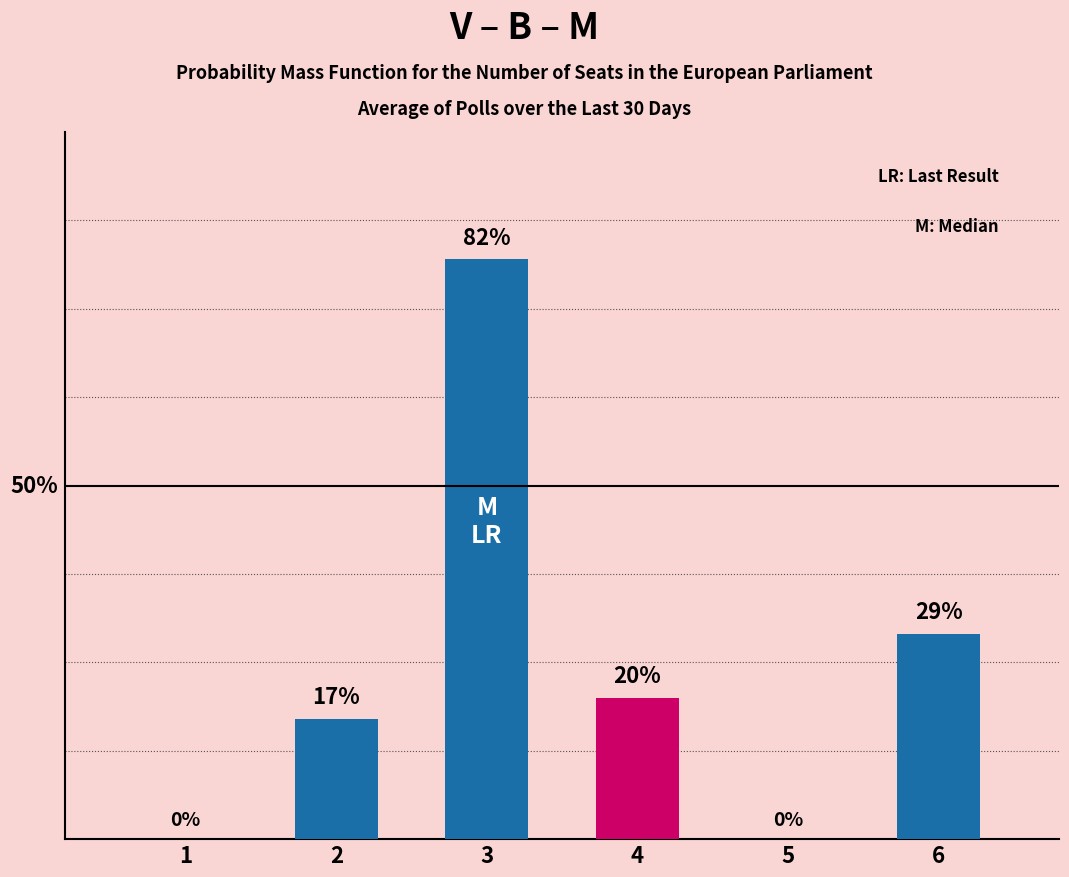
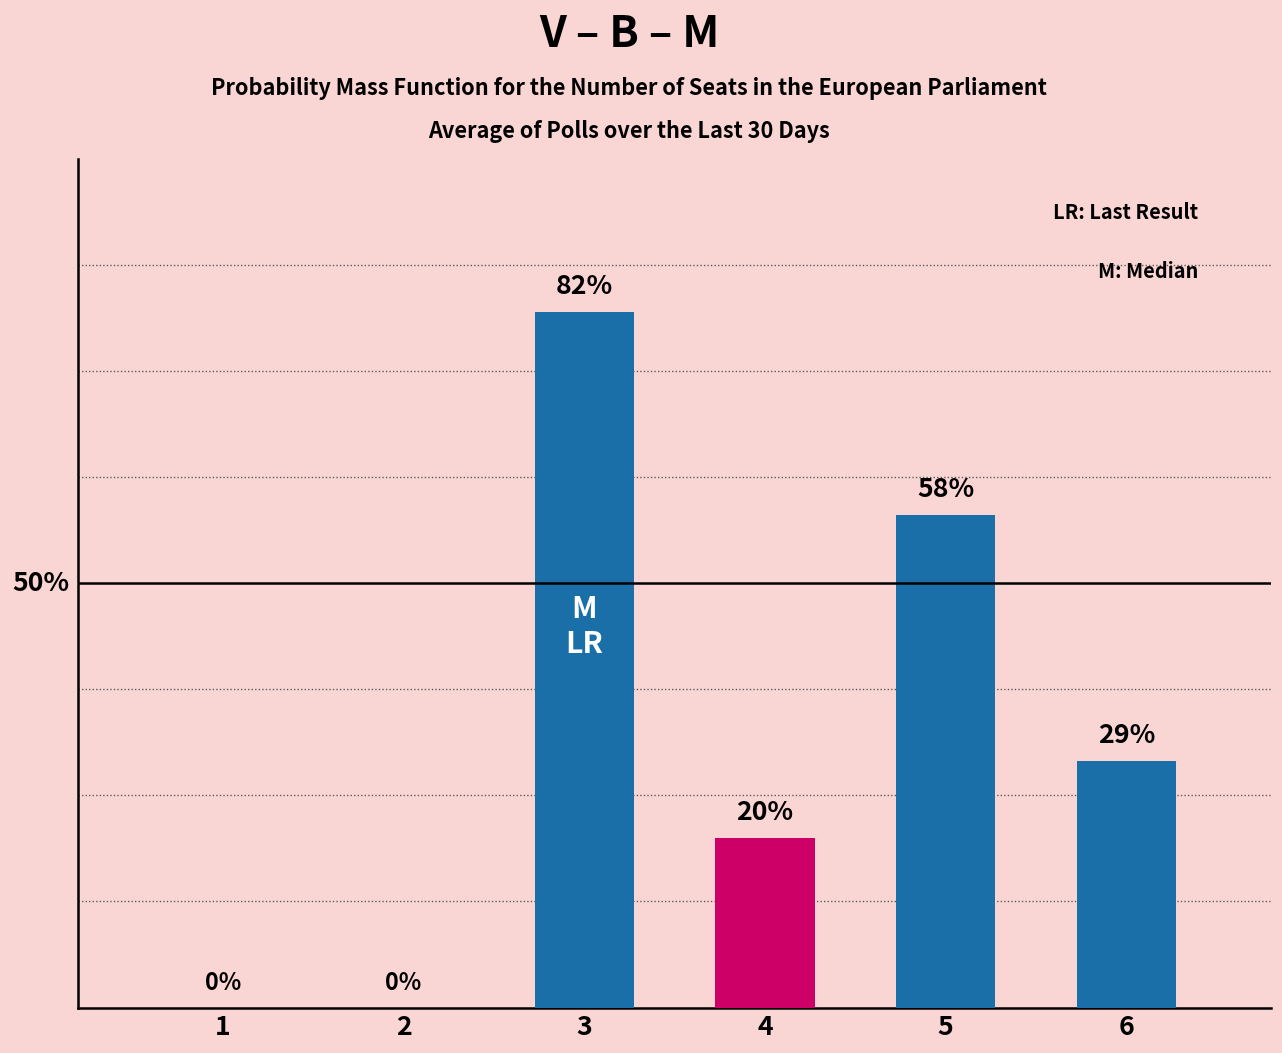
  {
    "1": "0%",
-   "2": "17%",
+   "2": "0%",
    "3": "82%",
    "4": "20%",
-   "5": "0%",
+   "5": "58%",
    "6": "29%"
  }
